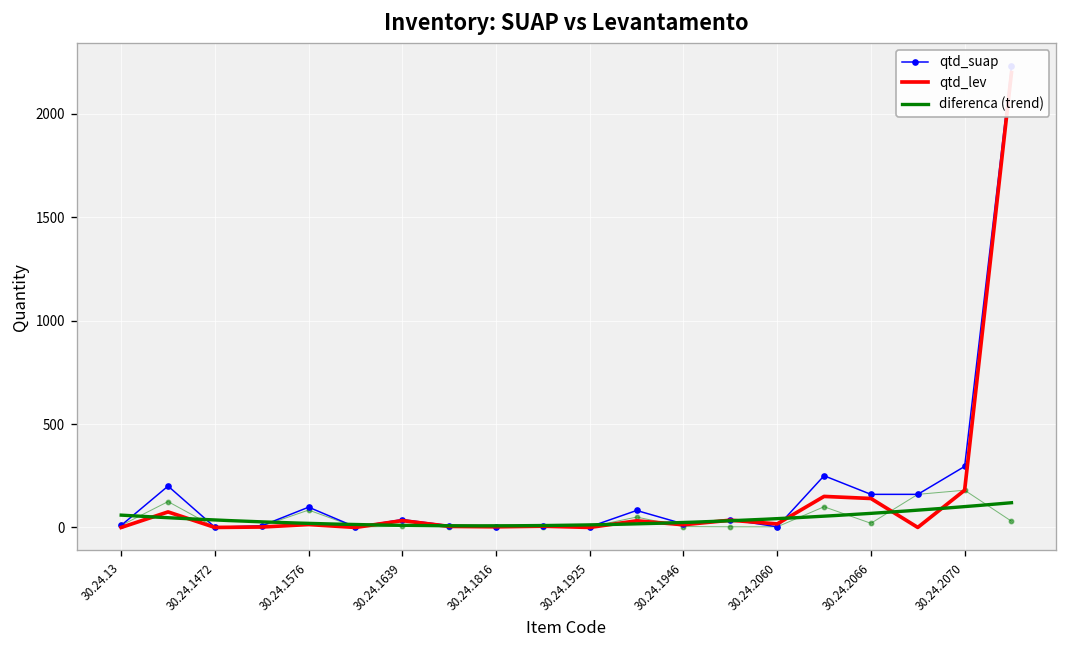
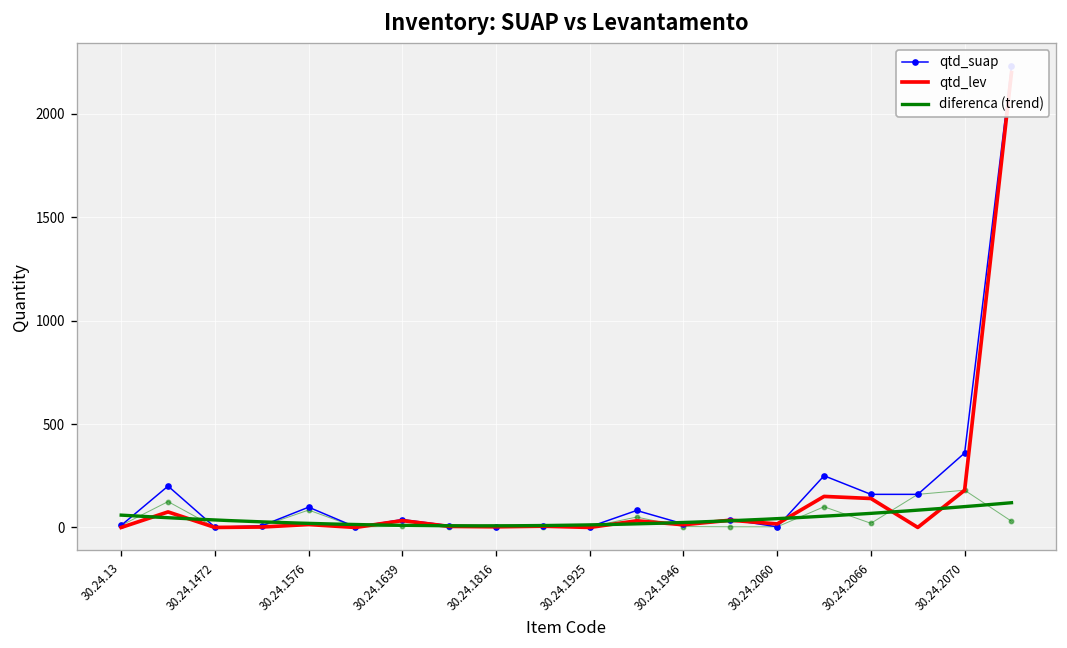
  {
    "qtd_suap": {
      "30.24.2066": 160,
-     "30.24.2070": 300
+     "30.24.2070": 360
    },
    "qtd_lev": {
      "30.24.2066": 140
    }
  }
